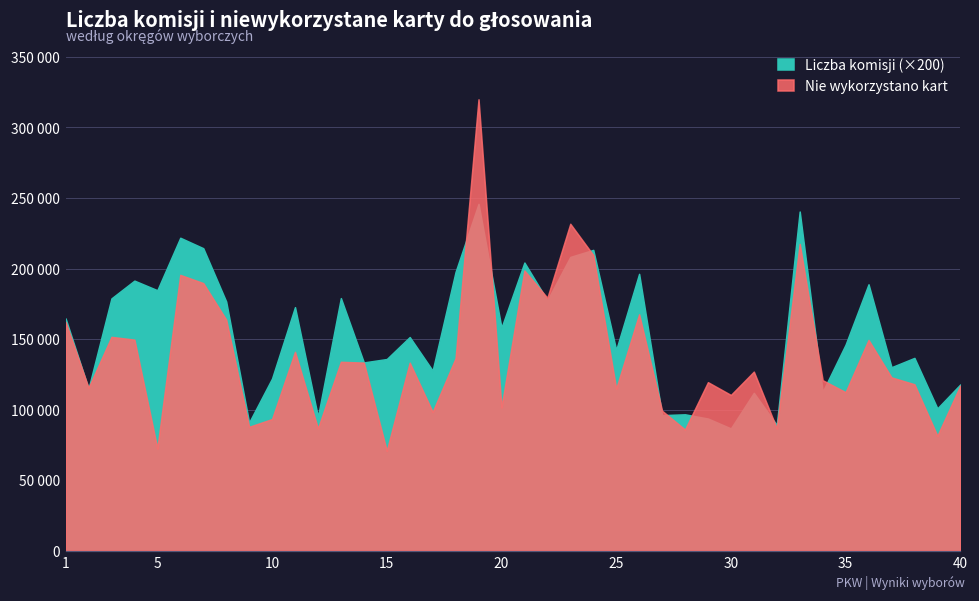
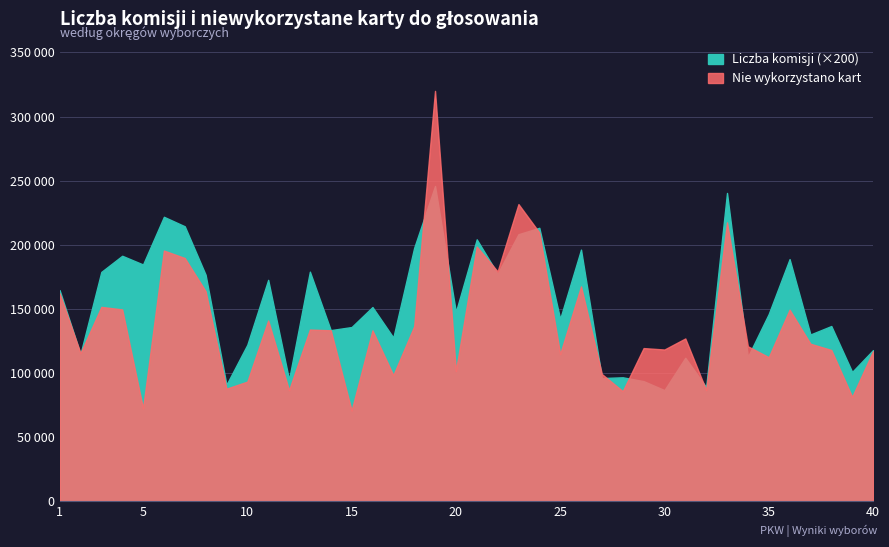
  {
    "Liczba komisji (×200)": {
      "1": 165000,
      "5": 185000,
      "10": 122000,
      "15": 136000,
-     "20": 158000,
+     "20": 148000,
      "25": 142000,
      "30": 87000,
      "35": 146000
    },
    "Nie wykorzystano kart": {
      "1": 162000,
      "5": 72000,
      "10": 93000,
      "15": 71000,
      "20": 101000,
      "25": 115000,
-     "30": 110000,
+     "30": 118000,
      "35": 112000
    }
  }
